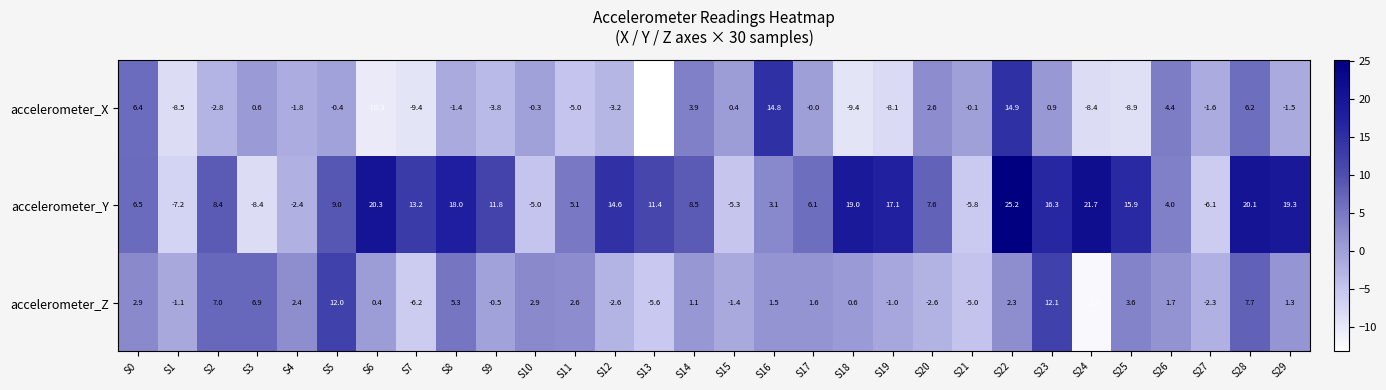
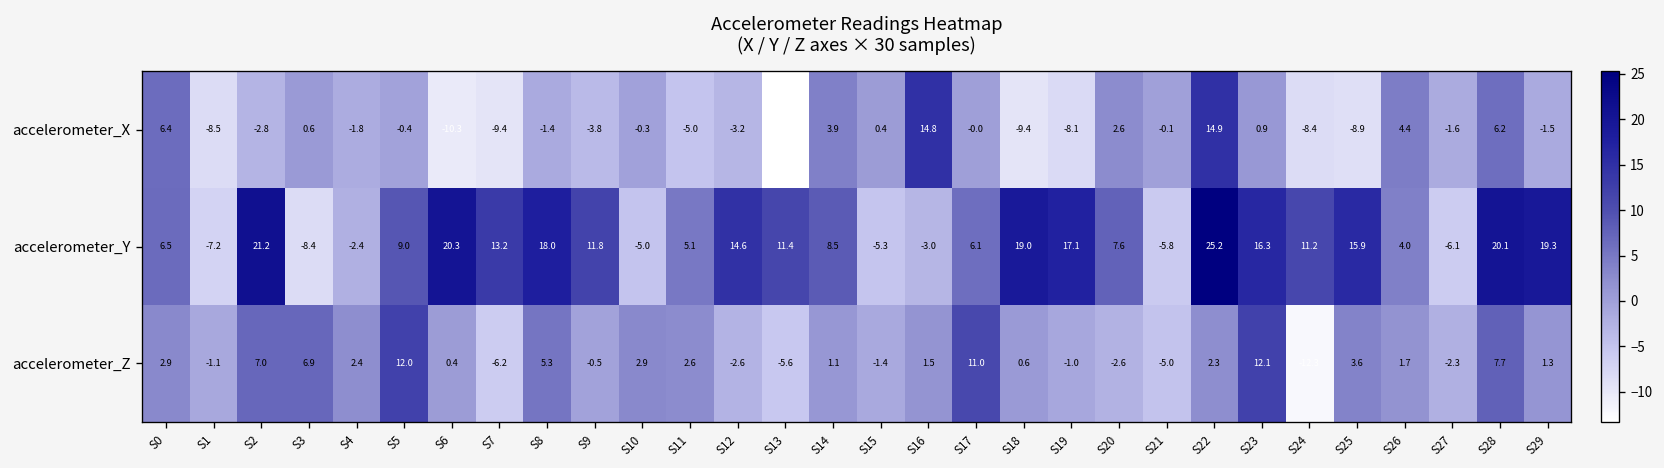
  {
    "accelerometer_X": {
      "S0": 6.4,
      "S1": -8.5,
      "S2": -2.8,
      "S3": 0.6,
      "S4": -1.8,
      "S5": -0.4,
      "S7": -9.4,
      "S8": -1.4,
      "S9": -3.8,
      "S10": -0.3,
      "S11": -5.0,
      "S12": -3.2,
      "S14": 3.9,
      "S15": 0.4,
      "S16": 14.8,
      "S17": -0.0,
      "S18": -9.4,
      "S19": -8.1,
      "S20": 2.6,
      "S21": -0.1,
      "S22": 14.9,
      "S23": 0.9,
      "S24": -8.4,
      "S25": -8.9,
      "S26": 4.4,
      "S27": -1.6,
      "S28": 6.2,
      "S29": -1.5
    },
    "accelerometer_Y": {
      "S0": 6.5,
      "S1": -7.2,
-     "S2": 8.4,
+     "S2": 21.2,
      "S3": -8.4,
      "S4": -2.4,
      "S5": 9.0,
      "S6": 20.3,
      "S7": 13.2,
      "S8": 18.0,
      "S9": 11.8,
      "S10": -5.0,
      "S11": 5.1,
      "S12": 14.6,
      "S13": 11.4,
      "S14": 8.5,
      "S15": -5.3,
-     "S16": 3.1,
+     "S16": -3.0,
      "S17": 6.1,
      "S18": 19.0,
      "S19": 17.1,
      "S20": 7.6,
      "S21": -5.8,
      "S22": 25.2,
      "S23": 16.3,
-     "S24": 21.7,
+     "S24": 11.2,
      "S25": 15.9,
      "S26": 4.0,
      "S27": -6.1,
      "S28": 20.1,
      "S29": 19.3
    },
    "accelerometer_Z": {
      "S0": 2.9,
      "S1": -1.1,
      "S2": 7.0,
      "S3": 6.9,
      "S4": 2.4,
      "S5": 12.0,
      "S6": 0.4,
      "S7": -6.2,
      "S8": 5.3,
      "S9": -0.5,
      "S10": 2.9,
      "S11": 2.6,
      "S12": -2.6,
      "S13": -5.6,
      "S14": 1.1,
      "S15": -1.4,
      "S16": 1.5,
-     "S17": 1.6,
+     "S17": 11.0,
      "S18": 0.6,
      "S19": -1.0,
      "S20": -2.6,
      "S21": -5.0,
      "S22": 2.3,
      "S23": 12.1,
      "S25": 3.6,
      "S26": 1.7,
      "S27": -2.3,
      "S28": 7.7,
      "S29": 1.3
    }
  }
